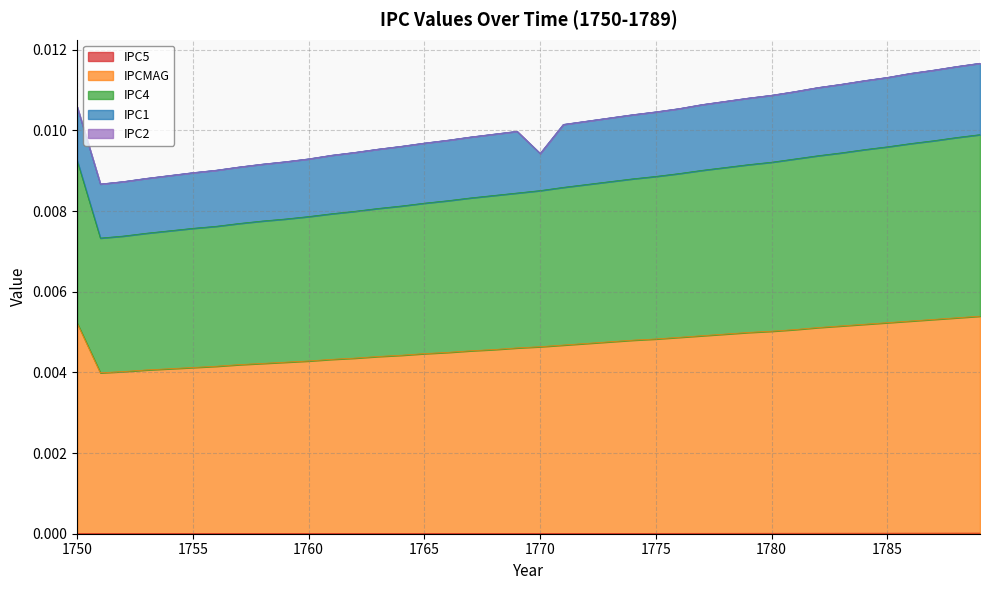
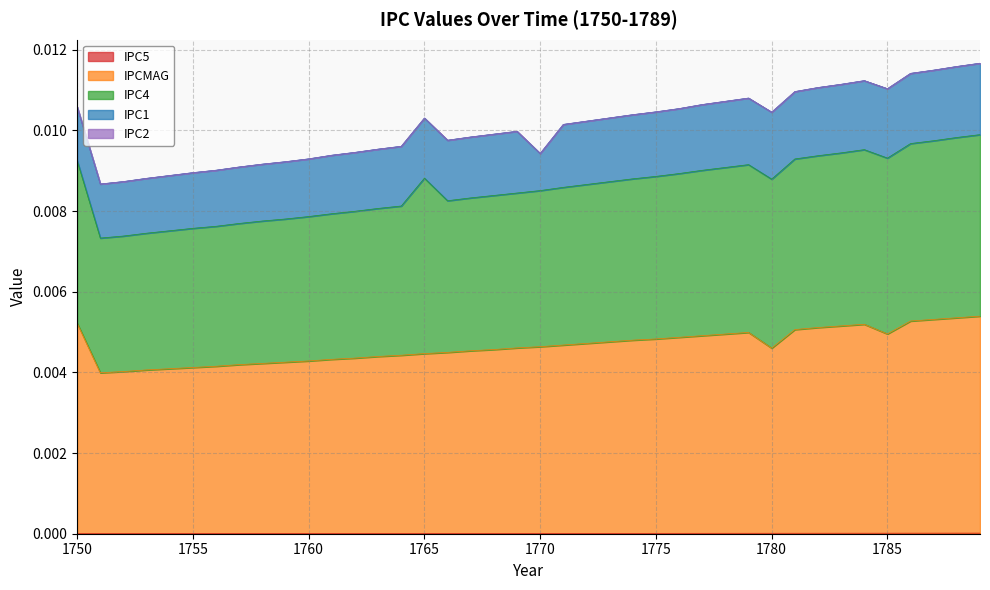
  {
    "IPC5": {
      "1750": 0.0000,
      "1755": 0.0000,
      "1760": 0.0000,
      "1765": 0.0000,
      "1770": 0.0000,
      "1775": 0.0000,
      "1780": 0.0000,
      "1785": 0.0000
    },
    "IPCMAG": {
      "1750": 0.0052,
      "1755": 0.0041,
      "1760": 0.0043,
      "1765": 0.0045,
      "1770": 0.0046,
      "1775": 0.0048,
-     "1780": 0.0050,
-     "1785": 0.0052
+     "1780": 0.0046,
+     "1785": 0.0049
    },
    "IPC4": {
      "1750": 0.0040,
      "1755": 0.0035,
      "1760": 0.0036,
-     "1765": 0.0037,
+     "1765": 0.0044,
      "1770": 0.0039,
      "1775": 0.0040,
      "1780": 0.0042,
      "1785": 0.0044
    }
  }
